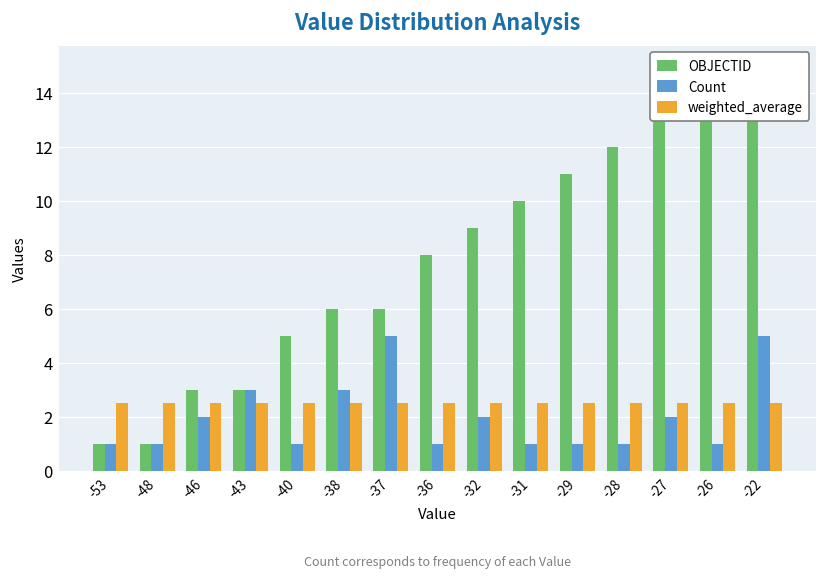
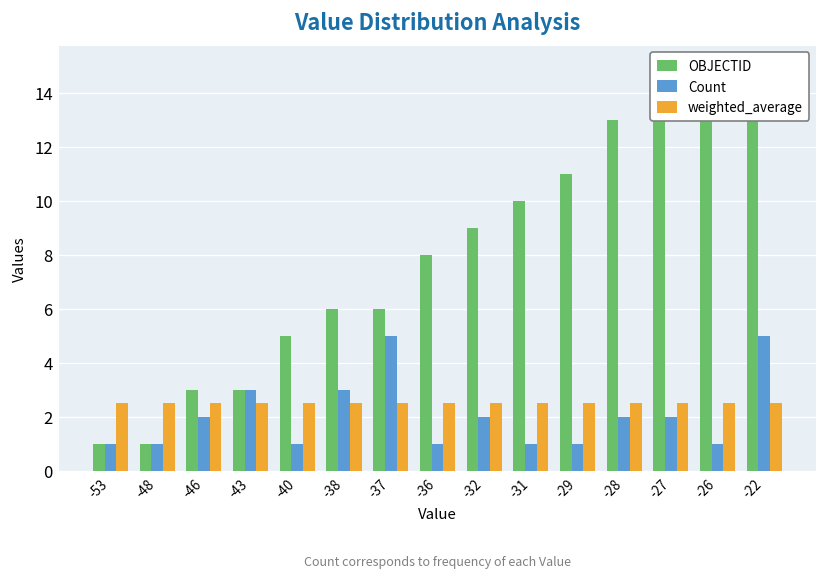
  {
    "OBJECTID": {
      "-53": 1,
      "-48": 1,
      "-46": 3,
      "-43": 3,
      "-40": 5,
      "-38": 6,
      "-37": 6,
      "-36": 8,
      "-32": 9,
      "-31": 10,
      "-29": 11,
-     "-28": 12,
+     "-28": 13,
      "-27": 13
    },
    "Count": {
      "-53": 1,
      "-48": 1,
      "-46": 2,
      "-43": 3,
      "-40": 1,
      "-38": 3,
      "-37": 5,
      "-36": 1,
      "-32": 2,
      "-31": 1,
      "-29": 1,
-     "-28": 1,
+     "-28": 2,
      "-27": 2,
      "-26": 1,
      "-22": 5
    },
    "weighted_average": {
      "-53": 2.5,
      "-48": 2.5,
      "-46": 2.5,
      "-43": 2.5,
      "-40": 2.5,
      "-38": 2.5,
      "-37": 2.5,
      "-36": 2.5,
      "-32": 2.5,
      "-31": 2.5,
      "-29": 2.5,
      "-28": 2.5,
      "-27": 2.5,
      "-26": 2.5,
      "-22": 2.5
    }
  }
